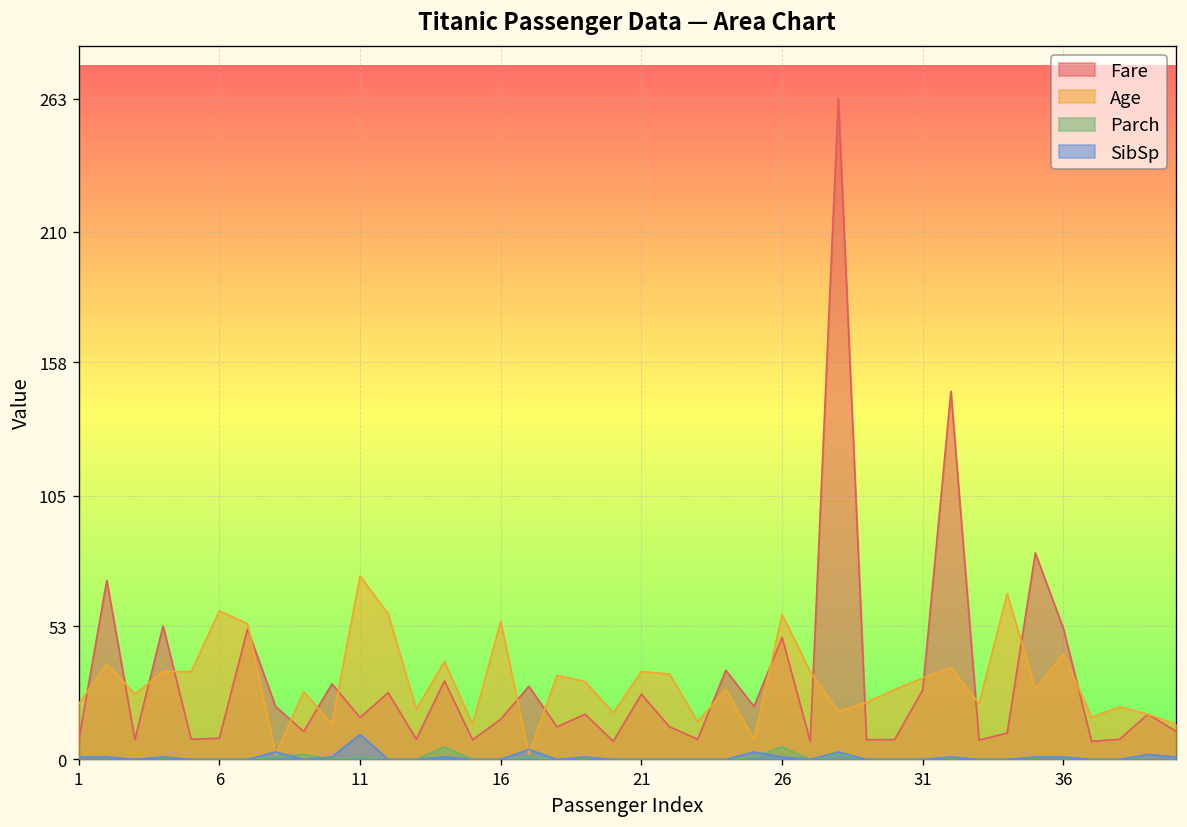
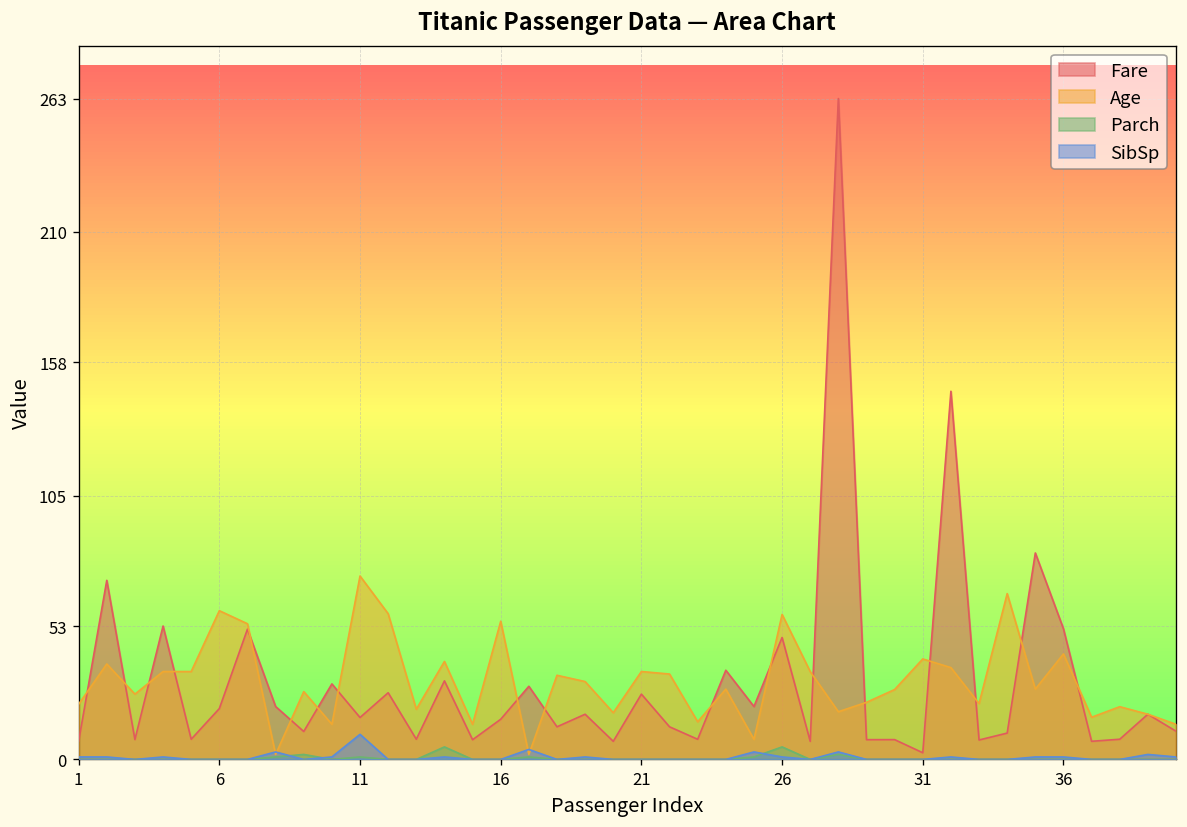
  {
    "Fare": {
      "1": 7,
-     "6": 8,
+     "6": 20,
      "11": 17,
      "16": 16,
      "21": 26,
      "26": 49,
-     "31": 28,
+     "31": 3,
      "36": 52
    },
    "Age": {
      "1": 22,
      "6": 59,
      "11": 73,
      "16": 55,
      "21": 35,
      "26": 58,
-     "31": 32,
+     "31": 40,
      "36": 42
    },
    "Parch": {
      "11": 1,
      "26": 5
    },
    "SibSp": {
      "11": 10,
      "26": 1
    }
  }
